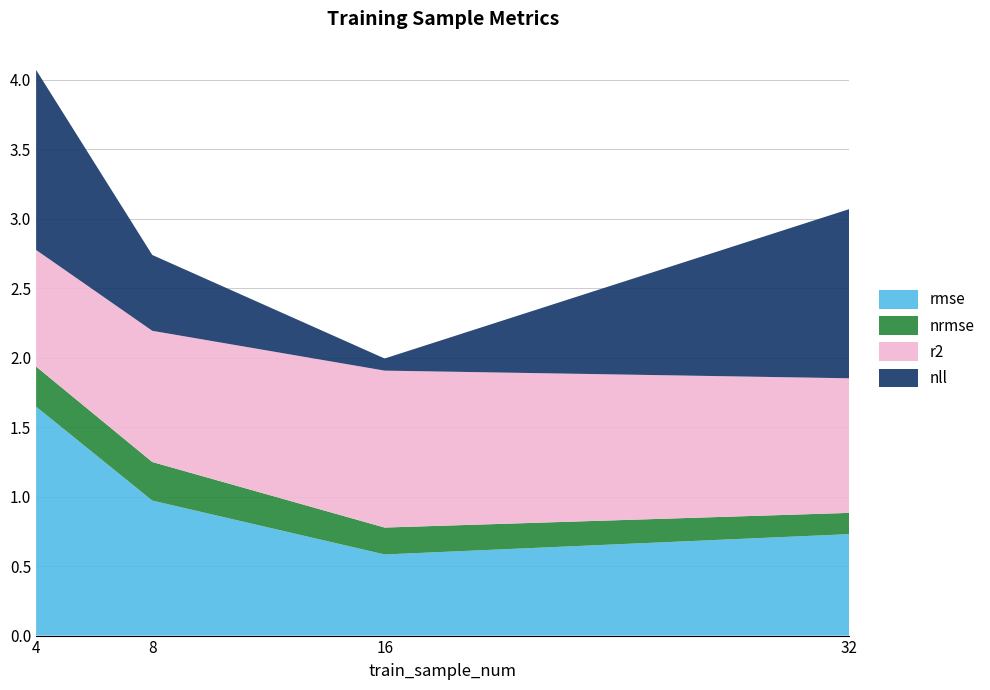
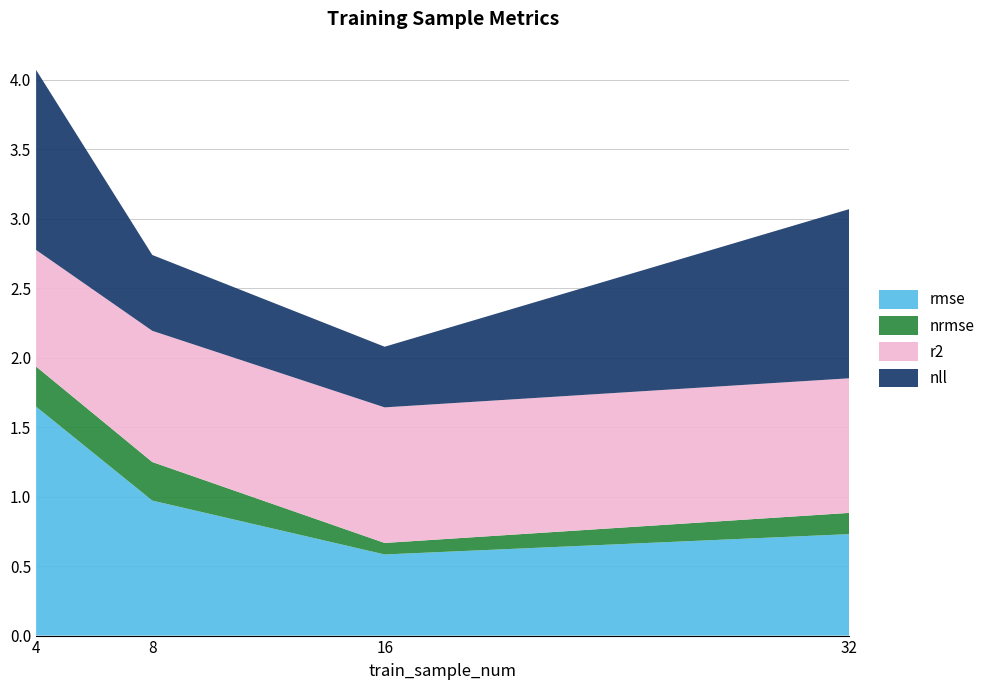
  {
    "rmse": {
      "4": 1.65,
      "8": 0.97,
      "16": 0.58,
      "32": 0.73
    },
    "nrmse": {
      "4": 0.29,
      "8": 0.28,
-     "16": 0.19,
+     "16": 0.08,
      "32": 0.15
    },
    "r2": {
      "4": 0.84,
      "8": 0.94,
-     "16": 1.13,
+     "16": 0.98,
      "32": 0.97
    },
    "nll": {
      "4": 1.30,
      "8": 0.55,
-     "16": 0.09,
+     "16": 0.44,
      "32": 1.22
    }
  }
